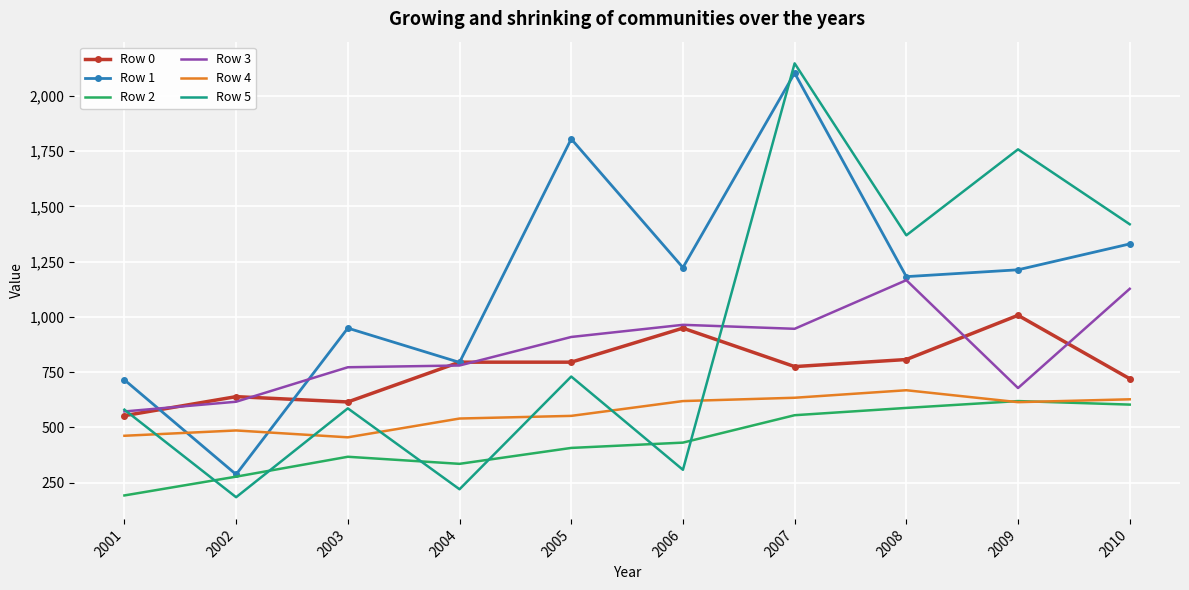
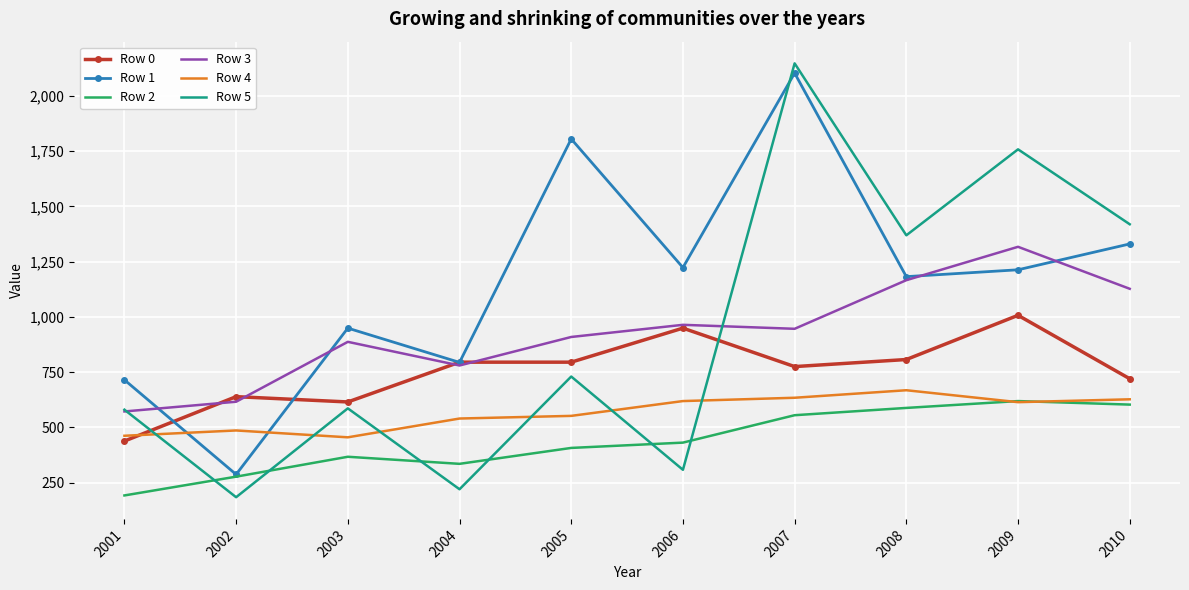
  {
    "Row 0": {
-     "2001": "550",
+     "2001": "440",
      "2002": "640",
      "2003": "620",
      "2005": "800",
      "2006": "950",
      "2007": "780",
      "2008": "810",
      "2009": "1,010",
      "2010": "720"
    },
    "Row 1": {
      "2001": "720",
      "2003": "950",
      "2005": "1,810",
      "2006": "1,220",
      "2007": "2,100",
      "2008": "1,180",
      "2009": "1,210",
      "2010": "1,330"
    },
    "Row 3": {
      "2002": "620",
-     "2003": "770",
+     "2003": "890",
      "2004": "780",
      "2005": "910",
      "2006": "960",
      "2007": "950",
      "2008": "1,170",
-     "2009": "680",
+     "2009": "1,320",
      "2010": "1,130"
    },
    "Row 4": {
      "2001": "460",
      "2002": "490",
      "2003": "460",
      "2004": "540",
      "2005": "550",
      "2006": "620",
      "2007": "630",
      "2008": "670",
      "2010": "630"
    }
  }
